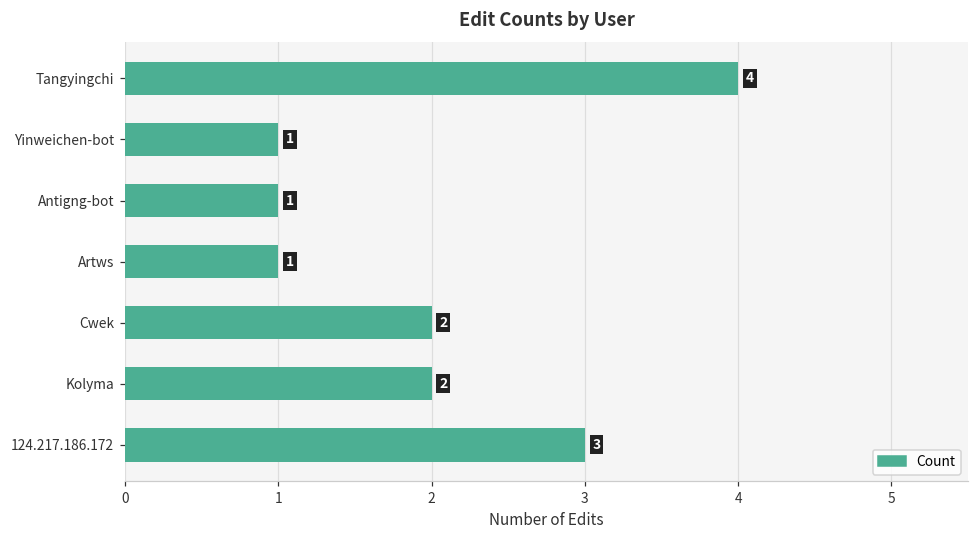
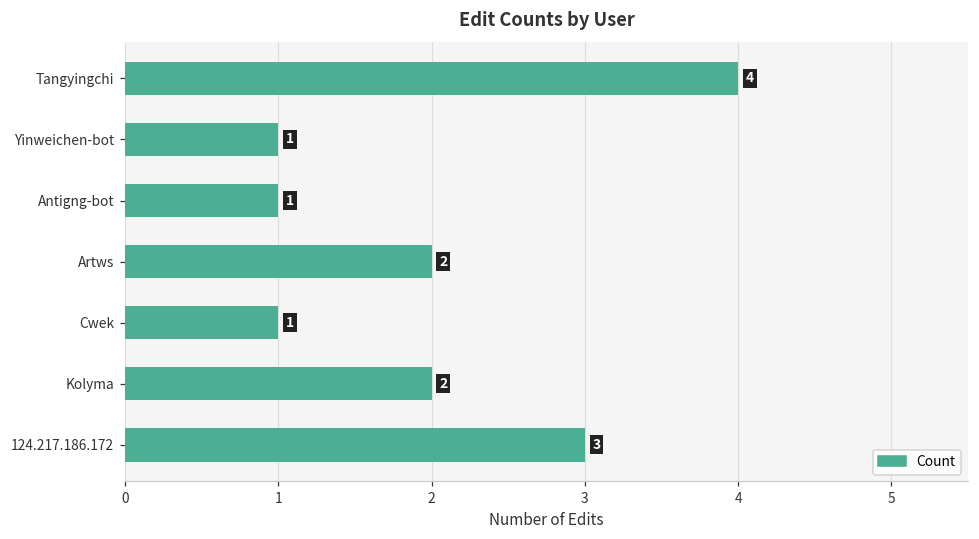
  {
-   "Artws": 1,
-   "Cwek": 2
+   "Artws": 2,
+   "Cwek": 1
  }
